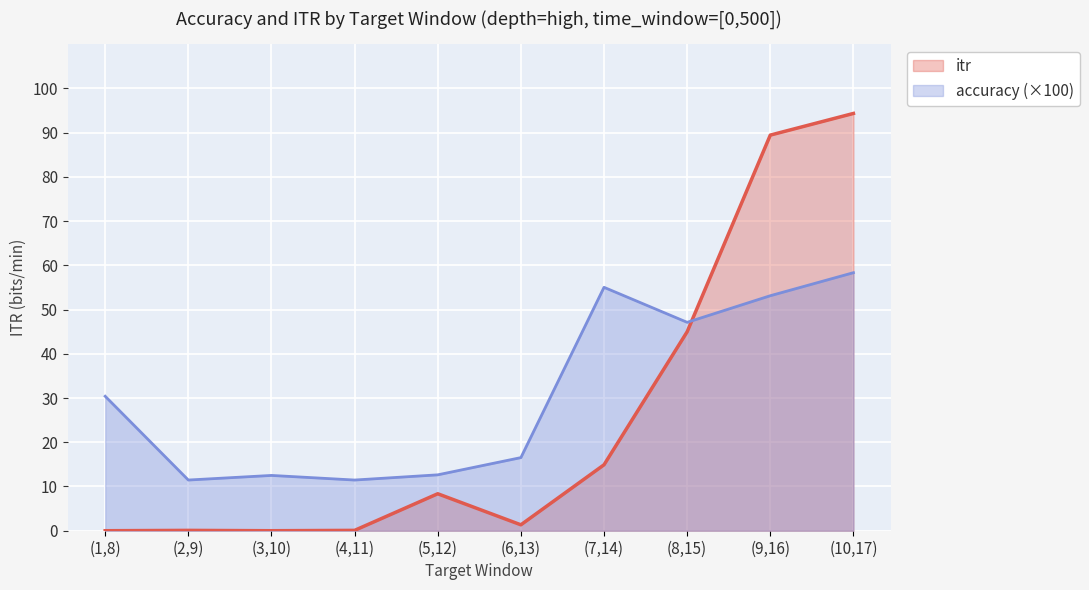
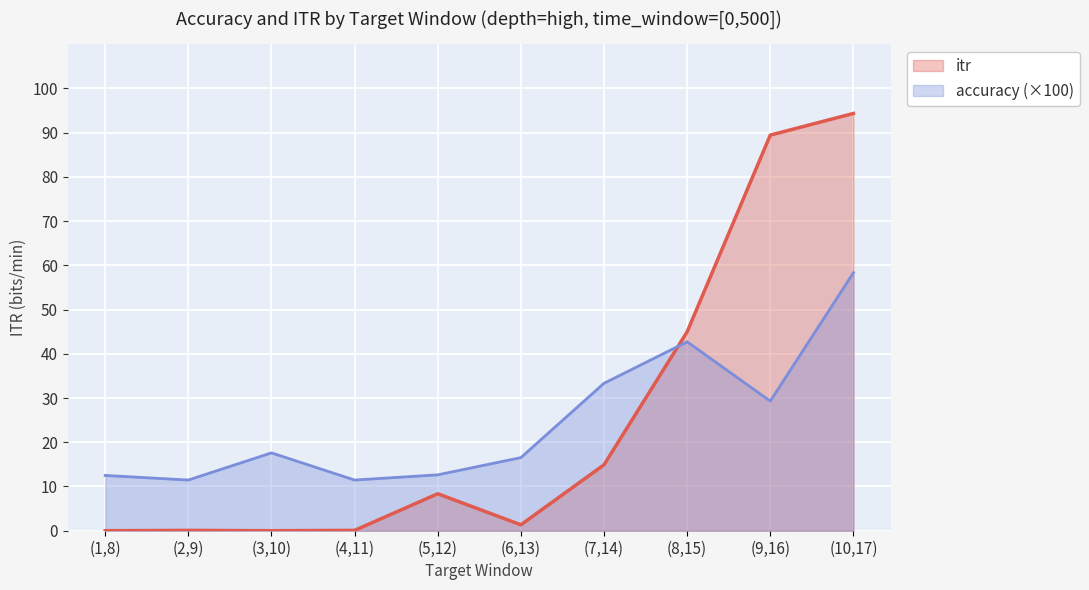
  {
    "itr": {
      "(1,8)": 0,
      "(2,9)": 0,
      "(3,10)": 0,
      "(4,11)": 0,
      "(5,12)": 8,
      "(6,13)": 1,
      "(7,14)": 15,
      "(8,15)": 45,
      "(9,16)": 89,
      "(10,17)": 94
    },
    "accuracy (×100)": {
-     "(1,8)": 30,
+     "(1,8)": 13,
      "(2,9)": 11,
-     "(3,10)": 13,
+     "(3,10)": 18,
      "(4,11)": 11,
      "(5,12)": 13,
      "(6,13)": 17,
-     "(7,14)": 55,
-     "(8,15)": 47,
-     "(9,16)": 53,
+     "(7,14)": 33,
+     "(8,15)": 43,
+     "(9,16)": 29,
      "(10,17)": 58
    }
  }
